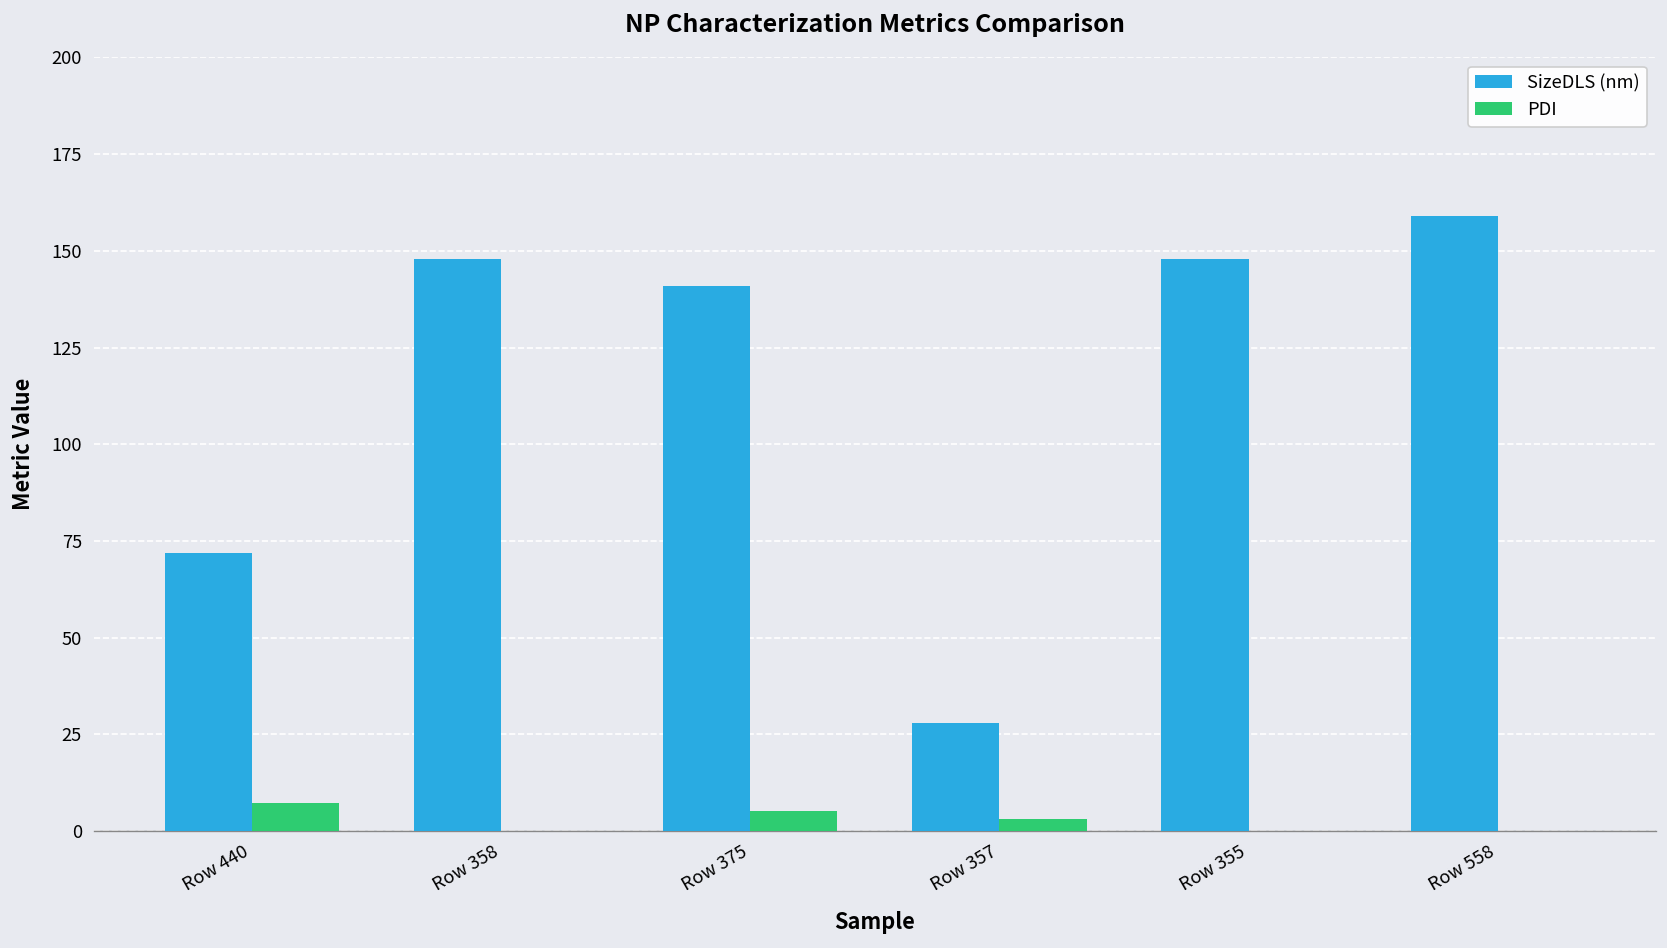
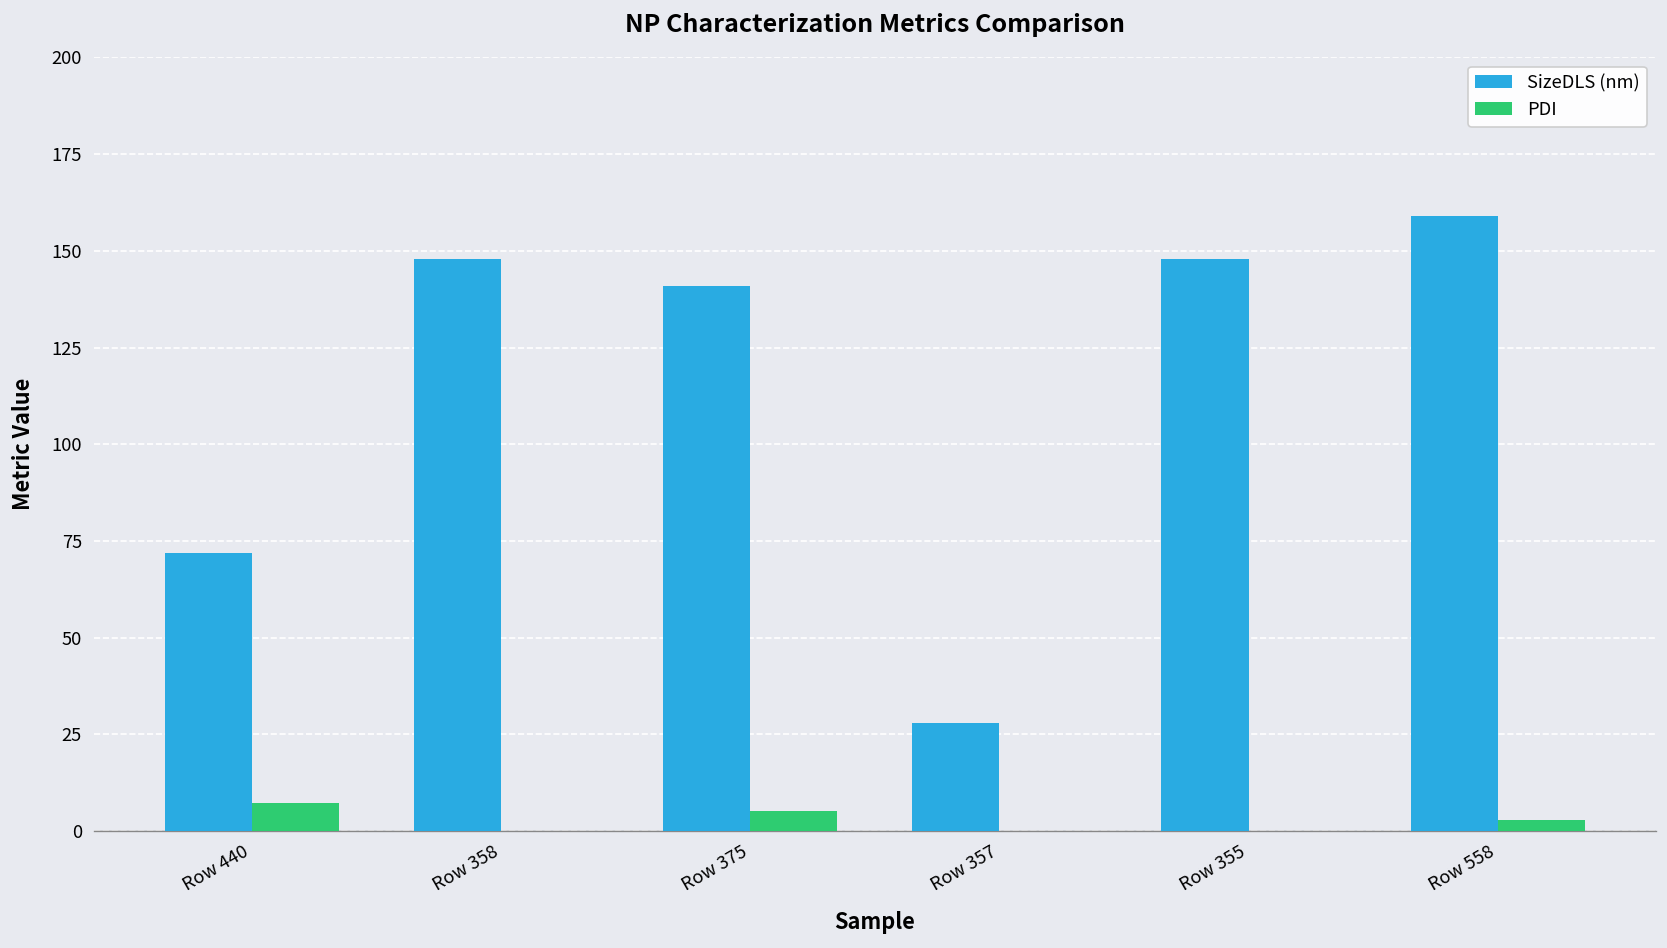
  {
    "SizeDLS (nm)": {
      "Row 440": 72,
      "Row 358": 148,
      "Row 375": 141,
      "Row 357": 28,
      "Row 355": 148,
      "Row 558": 159
    },
    "PDI": {
      "Row 440": 7,
      "Row 375": 5,
-     "Row 357": 3,
-     "Row 558": 0
+     "Row 357": 0,
+     "Row 558": 3
    }
  }
